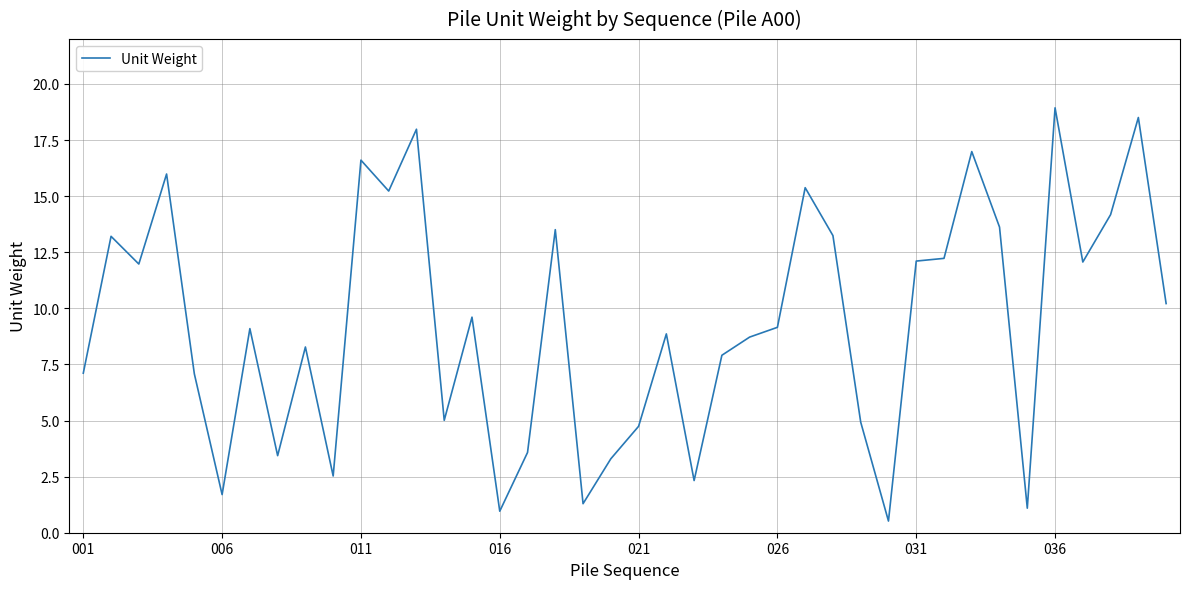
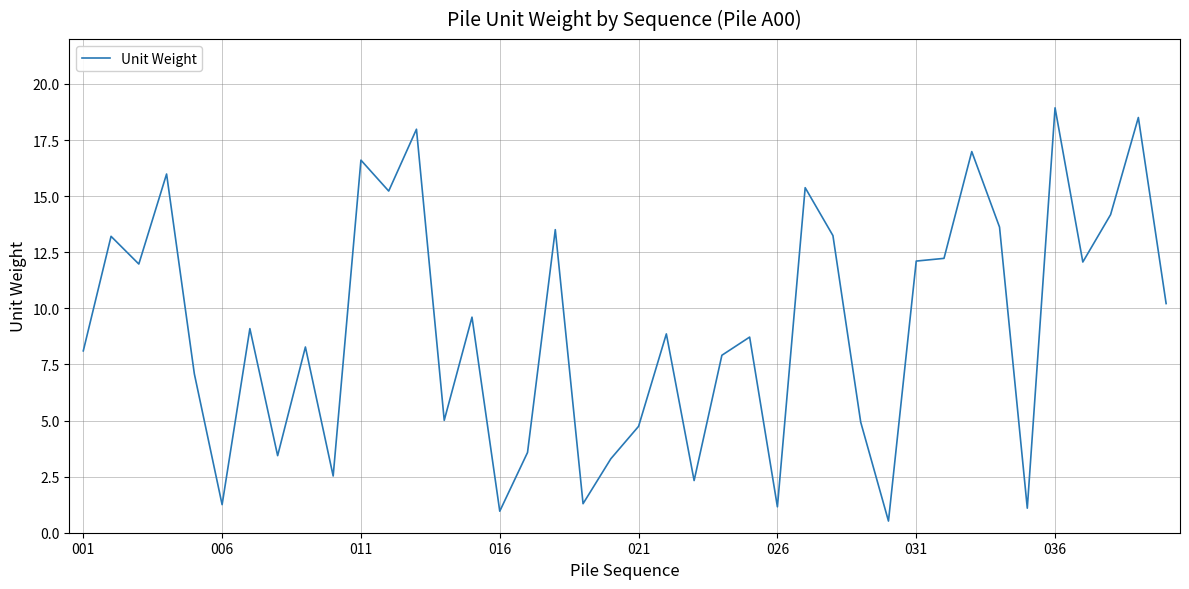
  {
-   "001": 7.1,
-   "006": 1.7,
+   "001": 8.1,
+   "006": 1.3,
    "011": 16.6,
    "016": 1.0,
    "021": 4.7,
-   "026": 9.2,
+   "026": 1.2,
    "031": 12.1,
    "036": 18.9
  }
